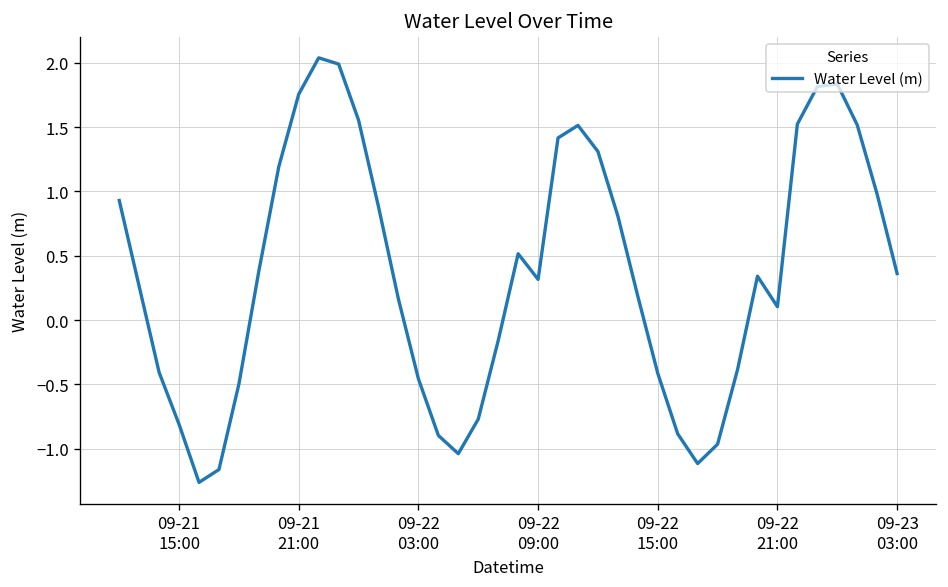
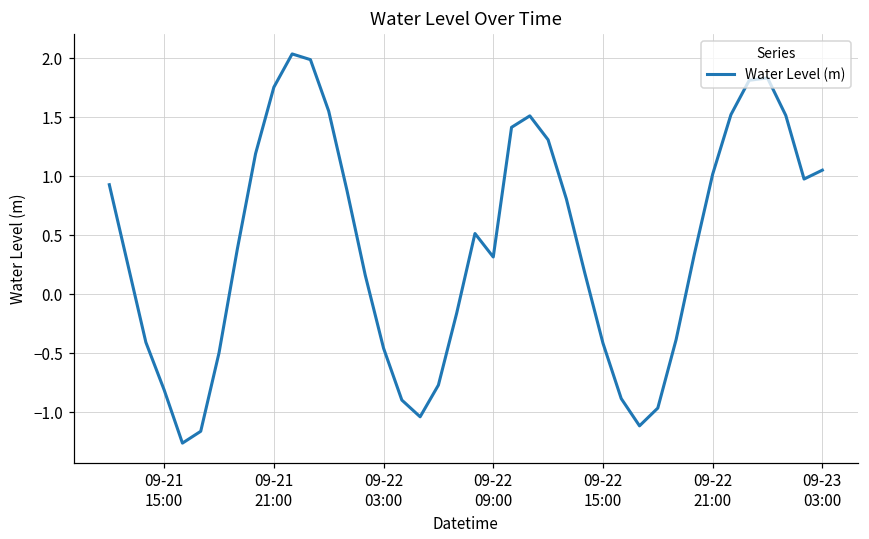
  {
    "09-21 15:00": -0.81,
    "09-21 21:00": 1.76,
    "09-22 03:00": -0.46,
    "09-22 09:00": 0.32,
    "09-22 15:00": -0.41,
-   "09-22 21:00": 0.10,
-   "09-23 03:00": 0.36
+   "09-22 21:00": 1.02,
+   "09-23 03:00": 1.05
  }
